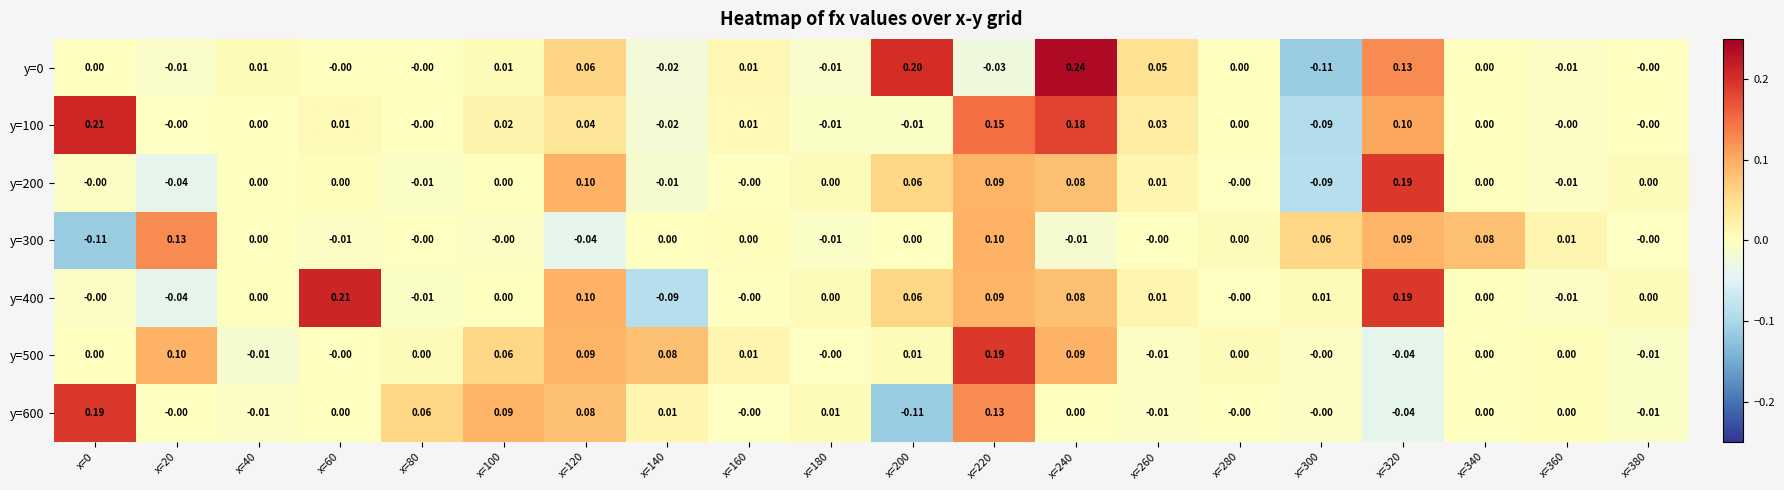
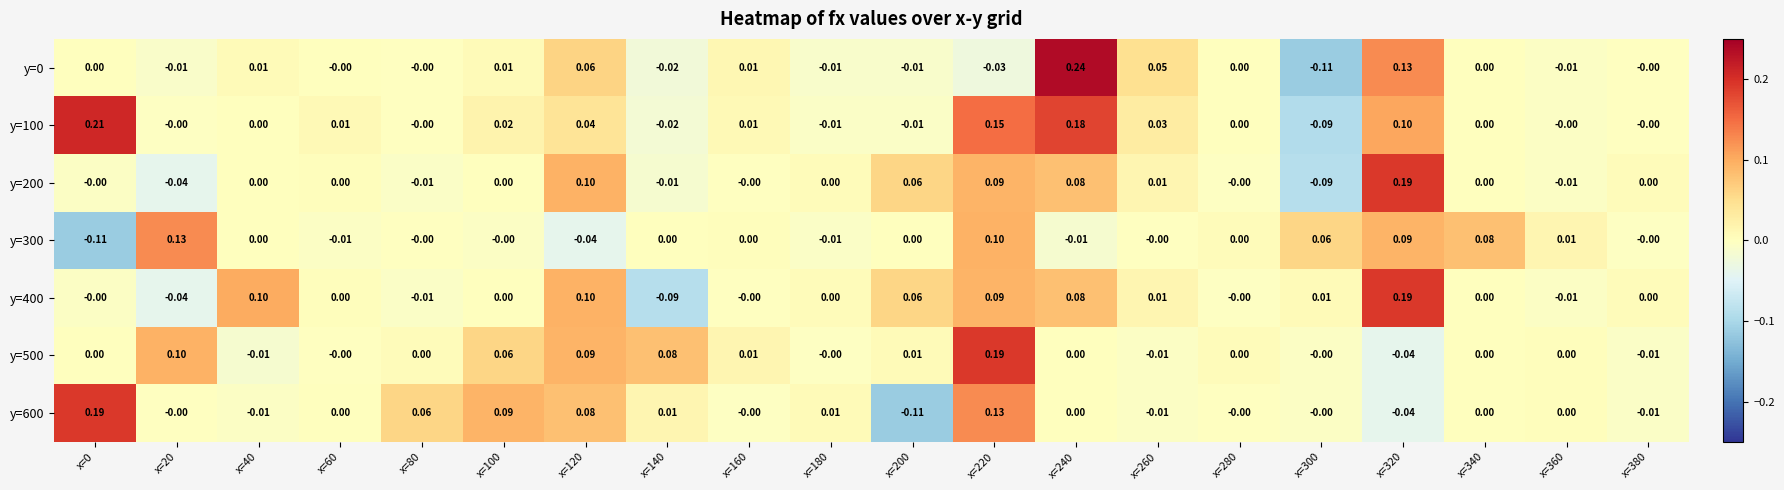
  {
    "y=0": {
      "x=0": 0.00,
      "x=20": -0.01,
      "x=40": 0.01,
      "x=60": -0.00,
      "x=80": -0.00,
      "x=100": 0.01,
      "x=120": 0.06,
      "x=140": -0.02,
      "x=160": 0.01,
      "x=180": -0.01,
-     "x=200": 0.20,
+     "x=200": -0.01,
      "x=220": -0.03,
      "x=240": 0.24,
      "x=260": 0.05,
      "x=280": 0.00,
      "x=300": -0.11,
      "x=320": 0.13,
      "x=340": 0.00,
      "x=360": -0.01,
      "x=380": -0.00
    },
    "y=100": {
      "x=0": 0.21,
      "x=20": -0.00,
      "x=40": 0.00,
      "x=60": 0.01,
      "x=80": -0.00,
      "x=100": 0.02,
      "x=120": 0.04,
      "x=140": -0.02,
      "x=160": 0.01,
      "x=180": -0.01,
      "x=200": -0.01,
      "x=220": 0.15,
      "x=240": 0.18,
      "x=260": 0.03,
      "x=280": 0.00,
      "x=300": -0.09,
      "x=320": 0.10,
      "x=340": 0.00,
      "x=360": -0.00,
      "x=380": -0.00
    },
    "y=200": {
      "x=0": -0.00,
      "x=20": -0.04,
      "x=40": 0.00,
      "x=60": 0.00,
      "x=80": -0.01,
      "x=100": 0.00,
      "x=120": 0.10,
      "x=140": -0.01,
      "x=160": -0.00,
      "x=180": 0.00,
      "x=200": 0.06,
      "x=220": 0.09,
      "x=240": 0.08,
      "x=260": 0.01,
      "x=280": -0.00,
      "x=300": -0.09,
      "x=320": 0.19,
      "x=340": 0.00,
      "x=360": -0.01,
      "x=380": 0.00
    },
    "y=300": {
      "x=0": -0.11,
      "x=20": 0.13,
      "x=40": 0.00,
      "x=60": -0.01,
      "x=80": -0.00,
      "x=100": -0.00,
      "x=120": -0.04,
      "x=140": 0.00,
      "x=160": 0.00,
      "x=180": -0.01,
      "x=200": 0.00,
      "x=220": 0.10,
      "x=240": -0.01,
      "x=260": -0.00,
      "x=280": 0.00,
      "x=300": 0.06,
      "x=320": 0.09,
      "x=340": 0.08,
      "x=360": 0.01,
      "x=380": -0.00
    },
    "y=400": {
      "x=0": -0.00,
      "x=20": -0.04,
-     "x=40": 0.00,
-     "x=60": 0.21,
+     "x=40": 0.10,
+     "x=60": 0.00,
      "x=80": -0.01,
      "x=100": 0.00,
      "x=120": 0.10,
      "x=140": -0.09,
      "x=160": -0.00,
      "x=180": 0.00,
      "x=200": 0.06,
      "x=220": 0.09,
      "x=240": 0.08,
      "x=260": 0.01,
      "x=280": -0.00,
      "x=300": 0.01,
      "x=320": 0.19,
      "x=340": 0.00,
      "x=360": -0.01,
      "x=380": 0.00
    },
    "y=500": {
      "x=0": 0.00,
      "x=20": 0.10,
      "x=40": -0.01,
      "x=60": -0.00,
      "x=80": 0.00,
      "x=100": 0.06,
      "x=120": 0.09,
      "x=140": 0.08,
      "x=160": 0.01,
      "x=180": -0.00,
      "x=200": 0.01,
      "x=220": 0.19,
-     "x=240": 0.09,
+     "x=240": 0.00,
      "x=260": -0.01,
      "x=280": 0.00,
      "x=300": -0.00,
      "x=320": -0.04,
      "x=340": 0.00,
      "x=360": 0.00,
      "x=380": -0.01
    },
    "y=600": {
      "x=0": 0.19,
      "x=20": -0.00,
      "x=40": -0.01,
      "x=60": 0.00,
      "x=80": 0.06,
      "x=100": 0.09,
      "x=120": 0.08,
      "x=140": 0.01,
      "x=160": -0.00,
      "x=180": 0.01,
      "x=200": -0.11,
      "x=220": 0.13,
      "x=240": 0.00,
      "x=260": -0.01,
      "x=280": -0.00,
      "x=300": -0.00,
      "x=320": -0.04,
      "x=340": 0.00,
      "x=360": 0.00,
      "x=380": -0.01
    }
  }
